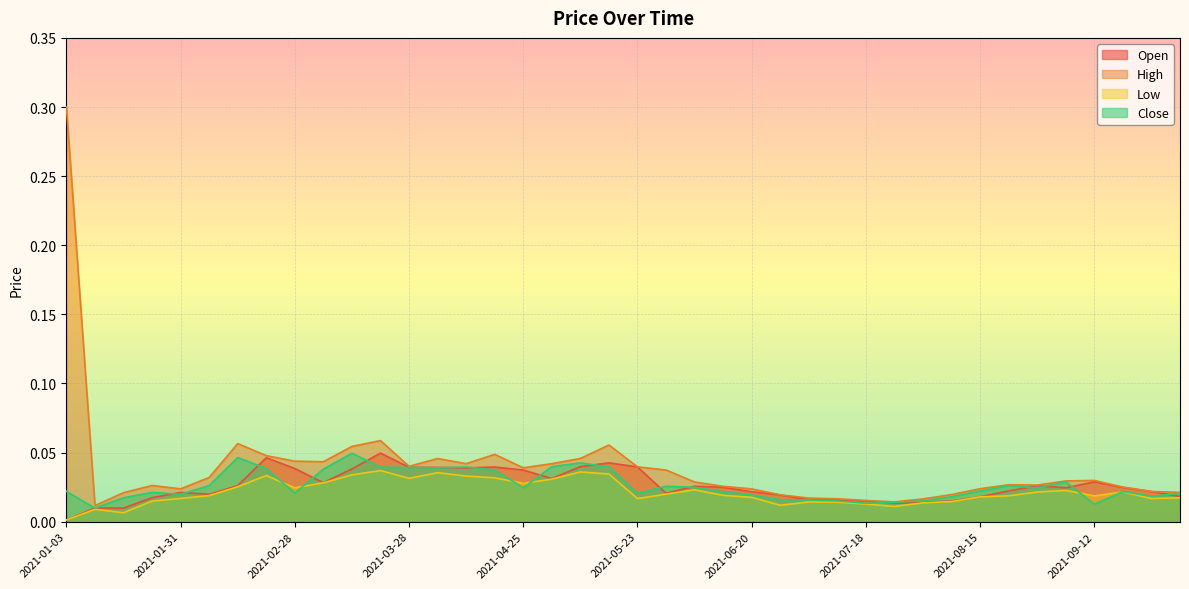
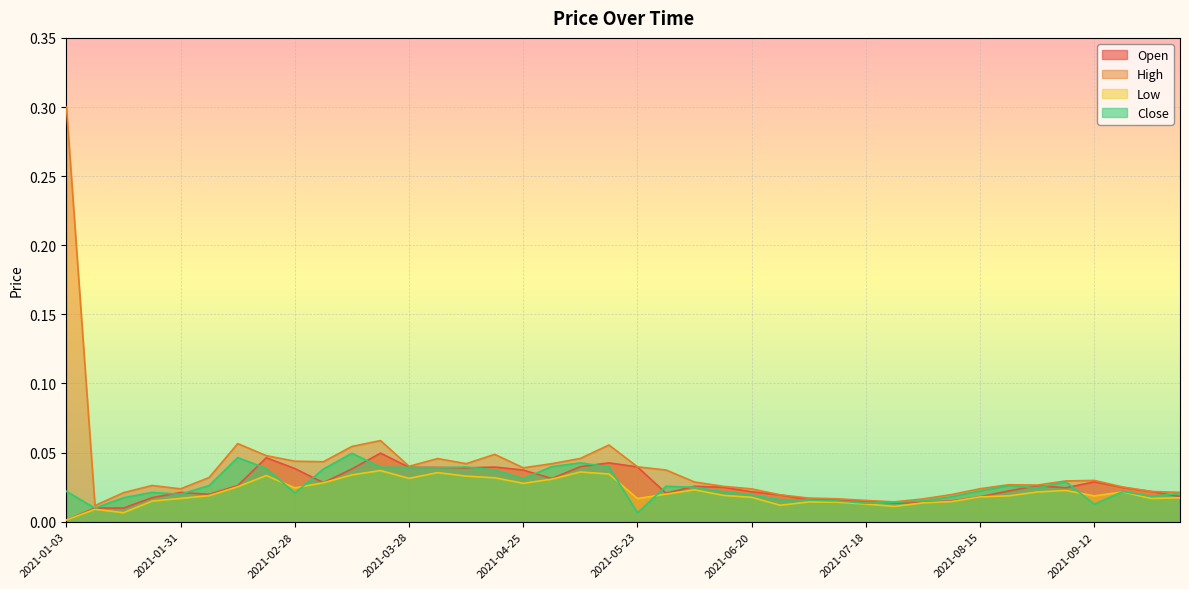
  {
    "Close": {
      "2021-01-03": 0.022,
      "2021-02-28": 0.021,
-     "2021-04-25": 0.025,
-     "2021-05-23": 0.021,
+     "2021-04-25": 0.031,
+     "2021-05-23": 0.007,
      "2021-09-12": 0.013
    }
  }
